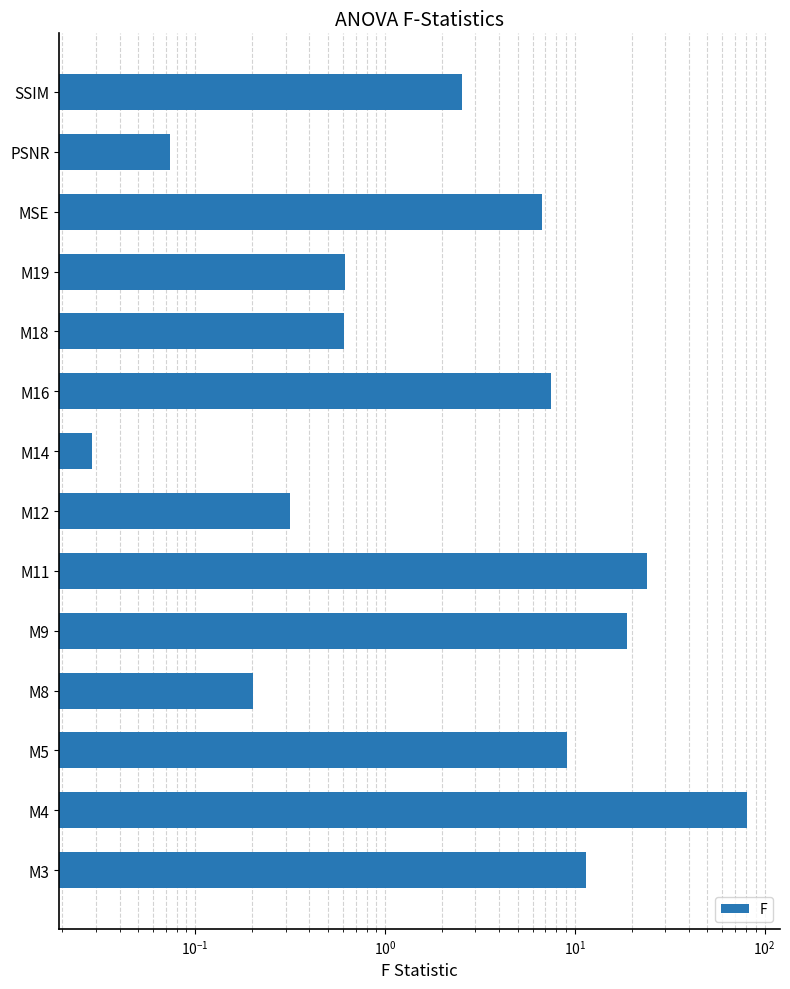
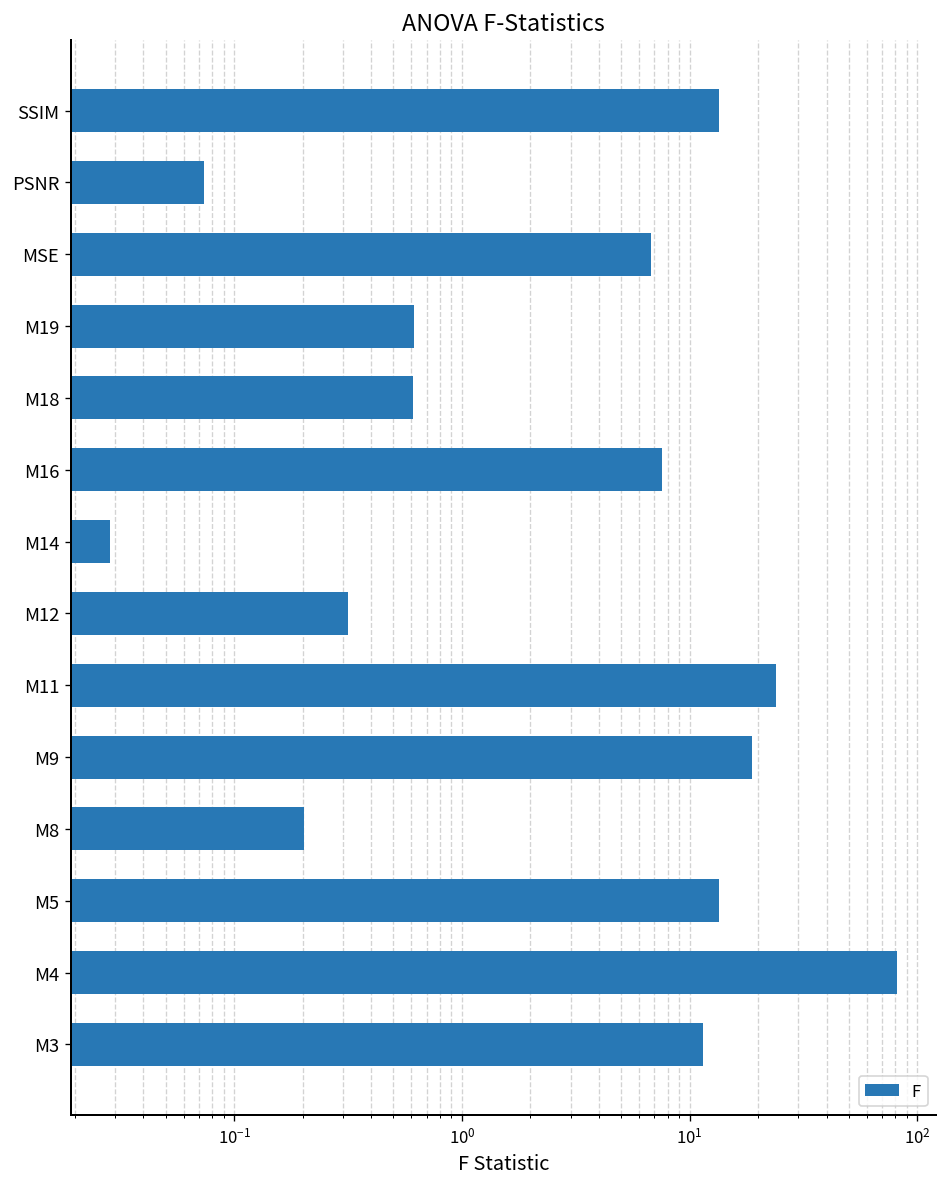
  {
-   "SSIM": 2.5,
+   "SSIM": 13,
    "PSNR": 0.074,
    "MSE": 6.7,
    "M19": 0.6,
    "M18": 0.6,
    "M16": 7.5,
    "M14": 0.029,
    "M12": 0.32,
    "M11": 24,
    "M9": 19,
    "M8": 0.2,
-   "M5": 9,
+   "M5": 13,
    "M4": 81,
    "M3": 11
  }
